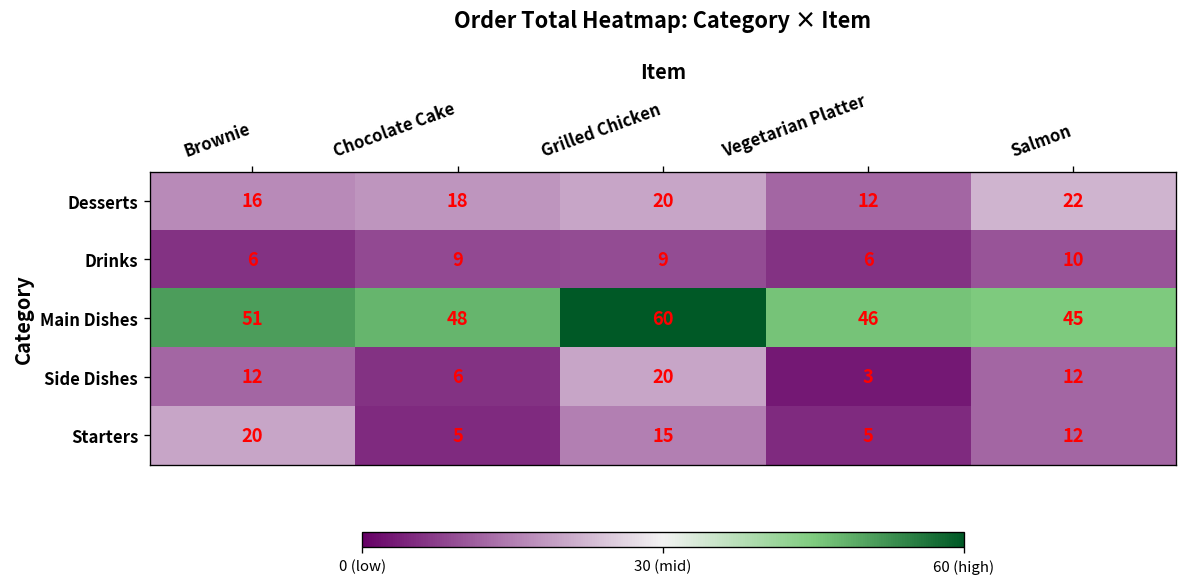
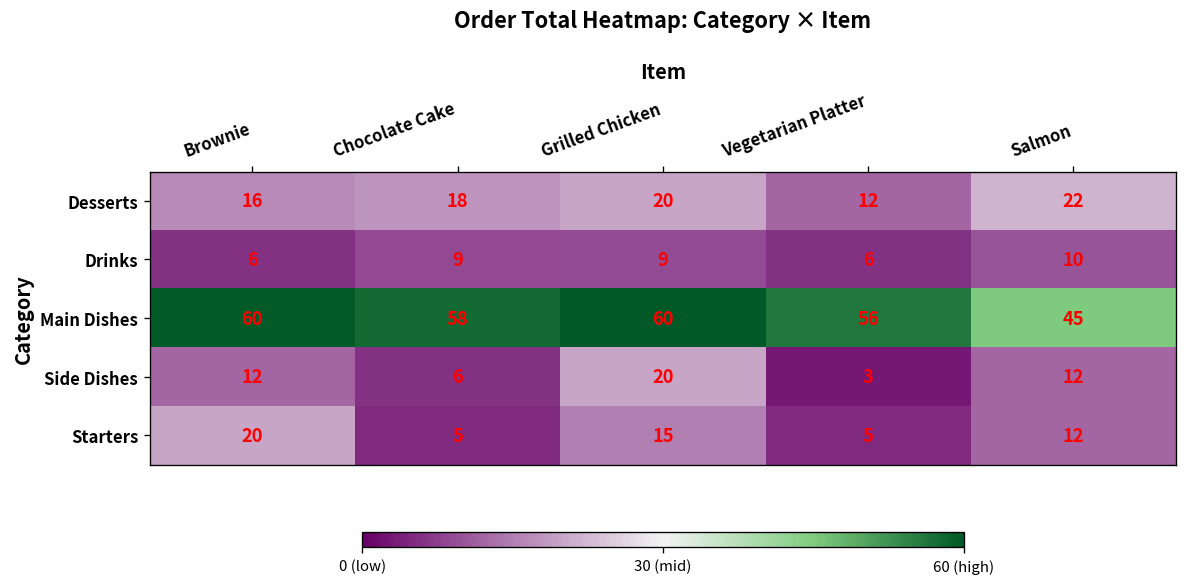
  {
    "Desserts": {
      "Brownie": 16,
      "Chocolate Cake": 18,
      "Grilled Chicken": 20,
      "Vegetarian Platter": 12,
      "Salmon": 22
    },
    "Drinks": {
      "Brownie": 6,
      "Chocolate Cake": 9,
      "Grilled Chicken": 9,
      "Vegetarian Platter": 6,
      "Salmon": 10
    },
    "Main Dishes": {
-     "Brownie": 51,
-     "Chocolate Cake": 48,
+     "Brownie": 60,
+     "Chocolate Cake": 58,
      "Grilled Chicken": 60,
-     "Vegetarian Platter": 46,
+     "Vegetarian Platter": 56,
      "Salmon": 45
    },
    "Side Dishes": {
      "Brownie": 12,
      "Chocolate Cake": 6,
      "Grilled Chicken": 20,
      "Vegetarian Platter": 3,
      "Salmon": 12
    },
    "Starters": {
      "Brownie": 20,
      "Chocolate Cake": 5,
      "Grilled Chicken": 15,
      "Vegetarian Platter": 5,
      "Salmon": 12
    }
  }
